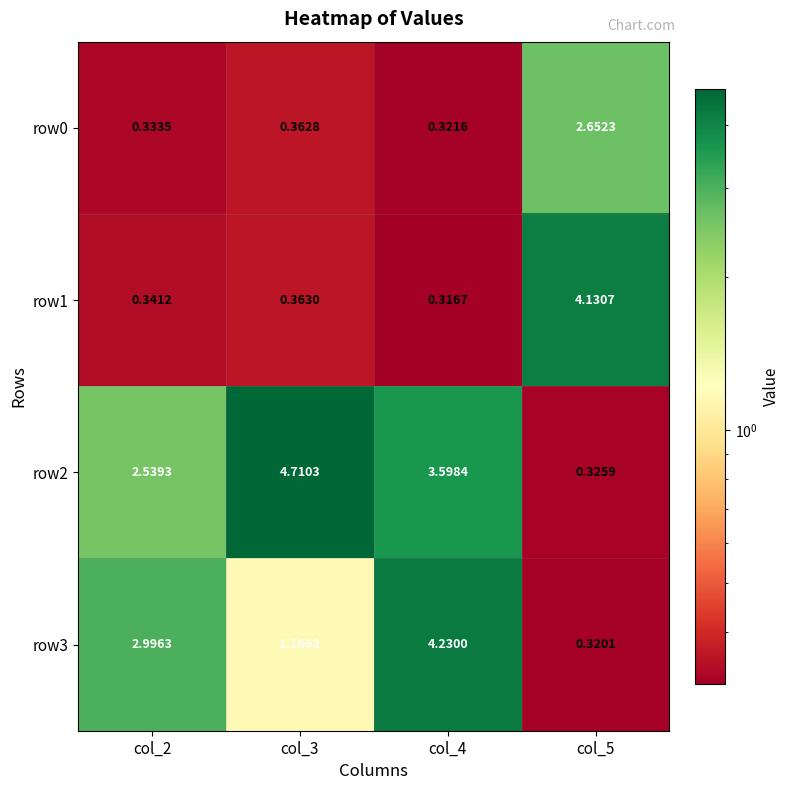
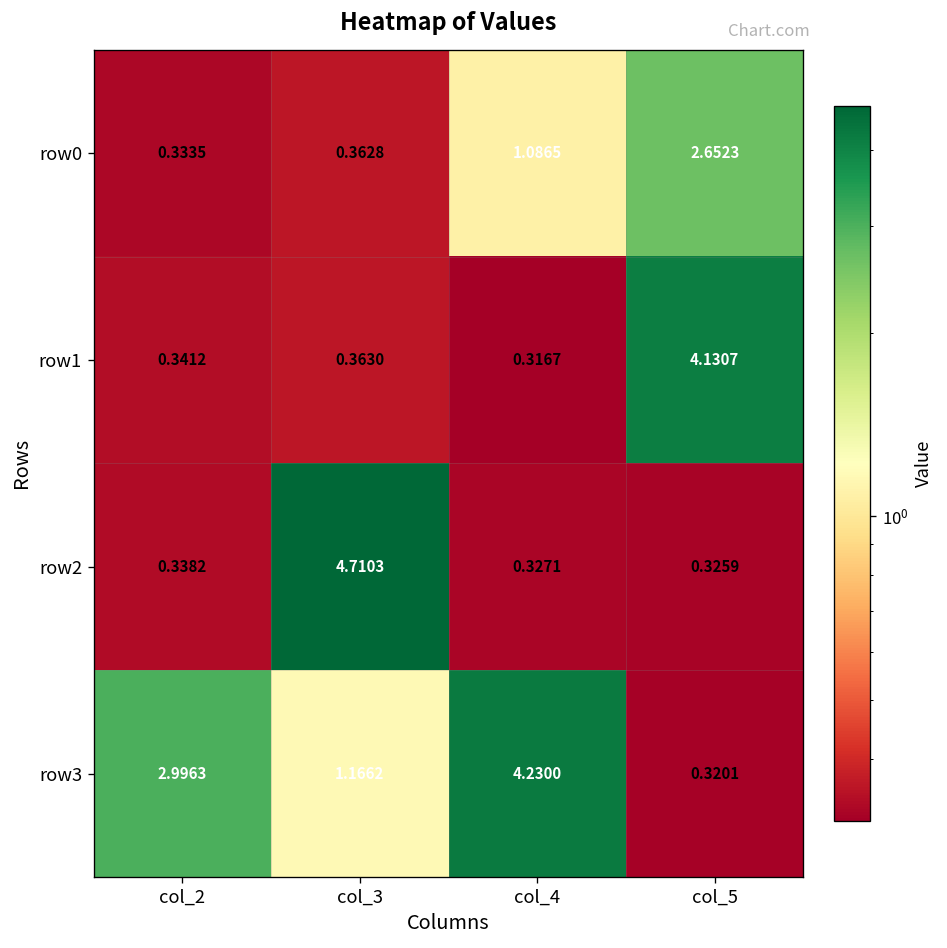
  {
    "row0": {
      "col_2": 0.3335,
      "col_3": 0.3628,
-     "col_4": 0.3216,
+     "col_4": 1.0865,
      "col_5": 2.6523
    },
    "row1": {
      "col_2": 0.3412,
      "col_3": 0.3630,
      "col_4": 0.3167,
      "col_5": 4.1307
    },
    "row2": {
-     "col_2": 2.5393,
+     "col_2": 0.3382,
      "col_3": 4.7103,
-     "col_4": 3.5984,
+     "col_4": 0.3271,
      "col_5": 0.3259
    },
    "row3": {
      "col_2": 2.9963,
      "col_3": 1.1662,
      "col_4": 4.2300,
      "col_5": 0.3201
    }
  }
